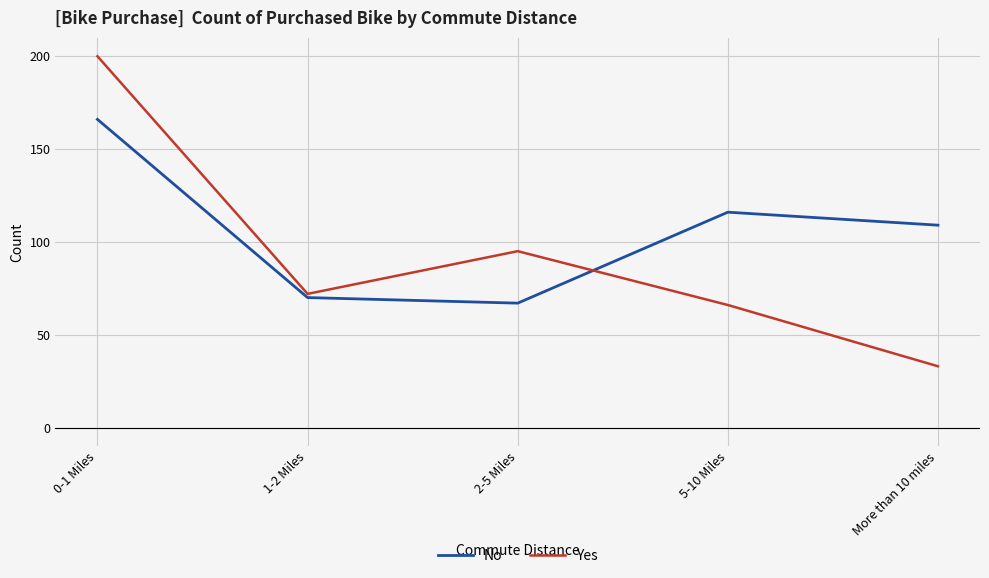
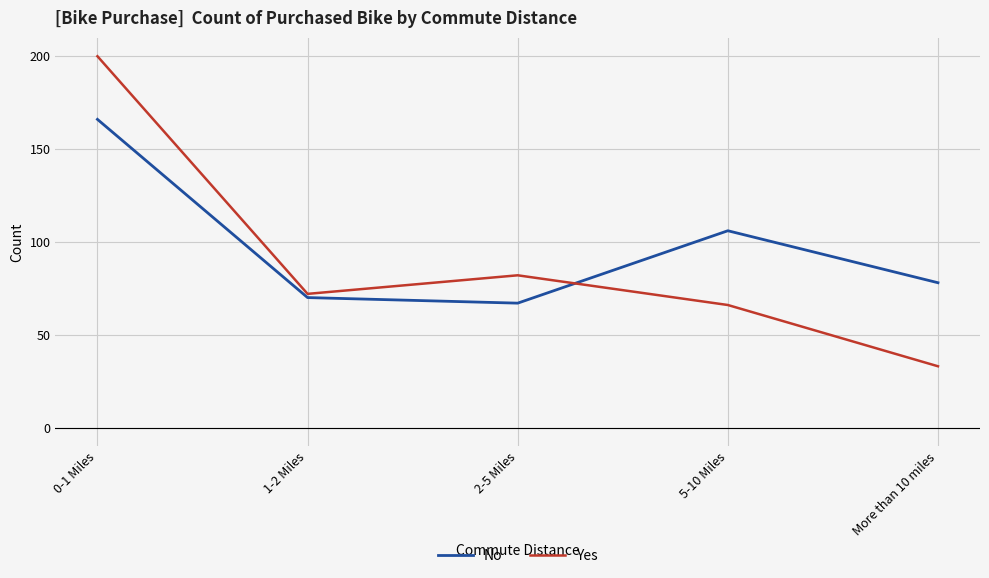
  {
    "No": {
      "0-1 Miles": 166,
      "1-2 Miles": 70,
      "2-5 Miles": 67,
-     "5-10 Miles": 116,
-     "More than 10 miles": 109
+     "5-10 Miles": 106,
+     "More than 10 miles": 78
    },
    "Yes": {
      "0-1 Miles": 200,
      "1-2 Miles": 72,
-     "2-5 Miles": 95,
+     "2-5 Miles": 82,
      "5-10 Miles": 66,
      "More than 10 miles": 33
    }
  }
